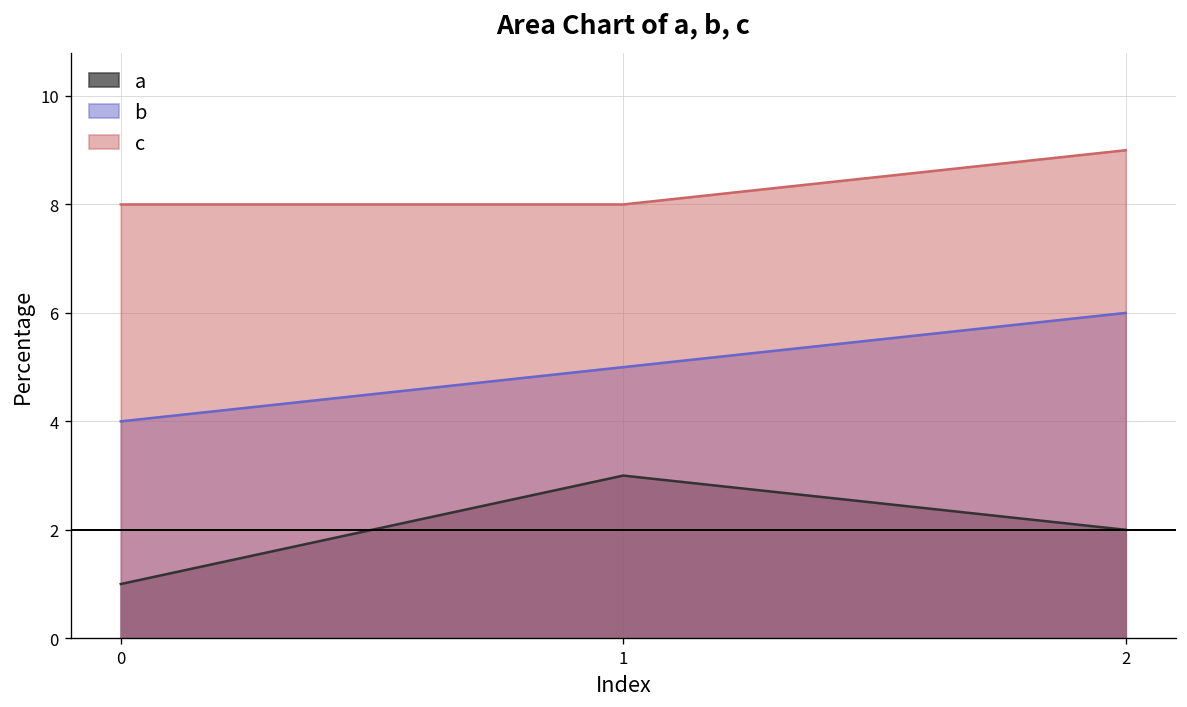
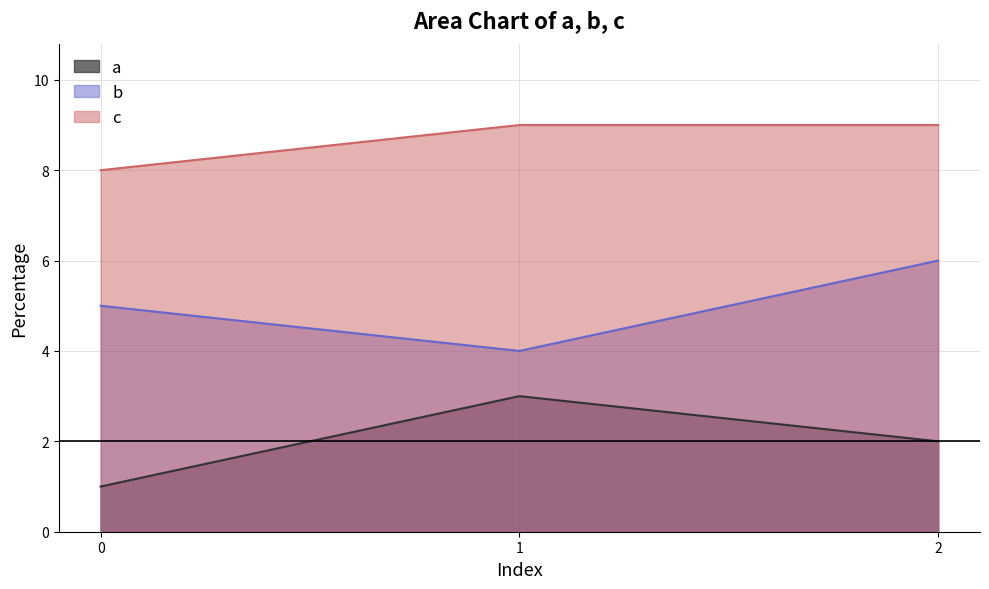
  {
    "a": {
      "0": 1,
      "1": 3,
      "2": 2
    },
    "b": {
-     "0": 4,
-     "1": 5,
+     "0": 5,
+     "1": 4,
      "2": 6
    },
    "c": {
      "0": 8,
-     "1": 8,
+     "1": 9,
      "2": 9
    }
  }
